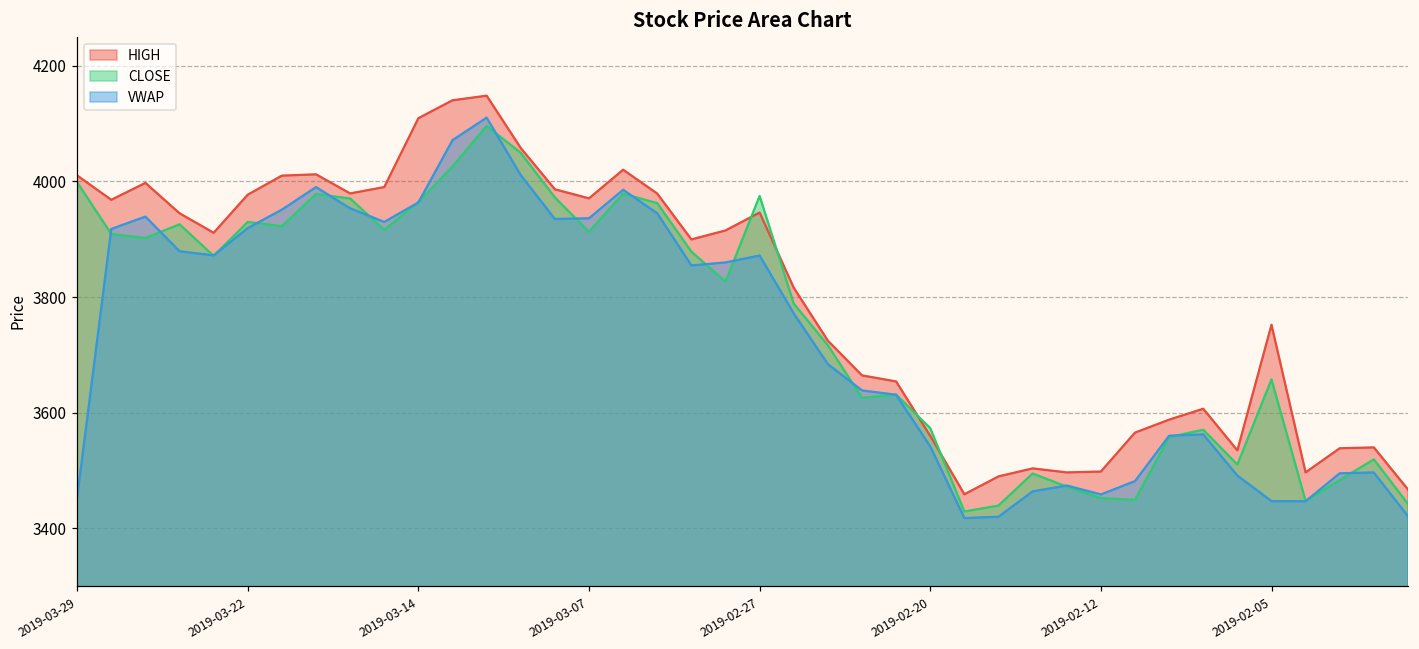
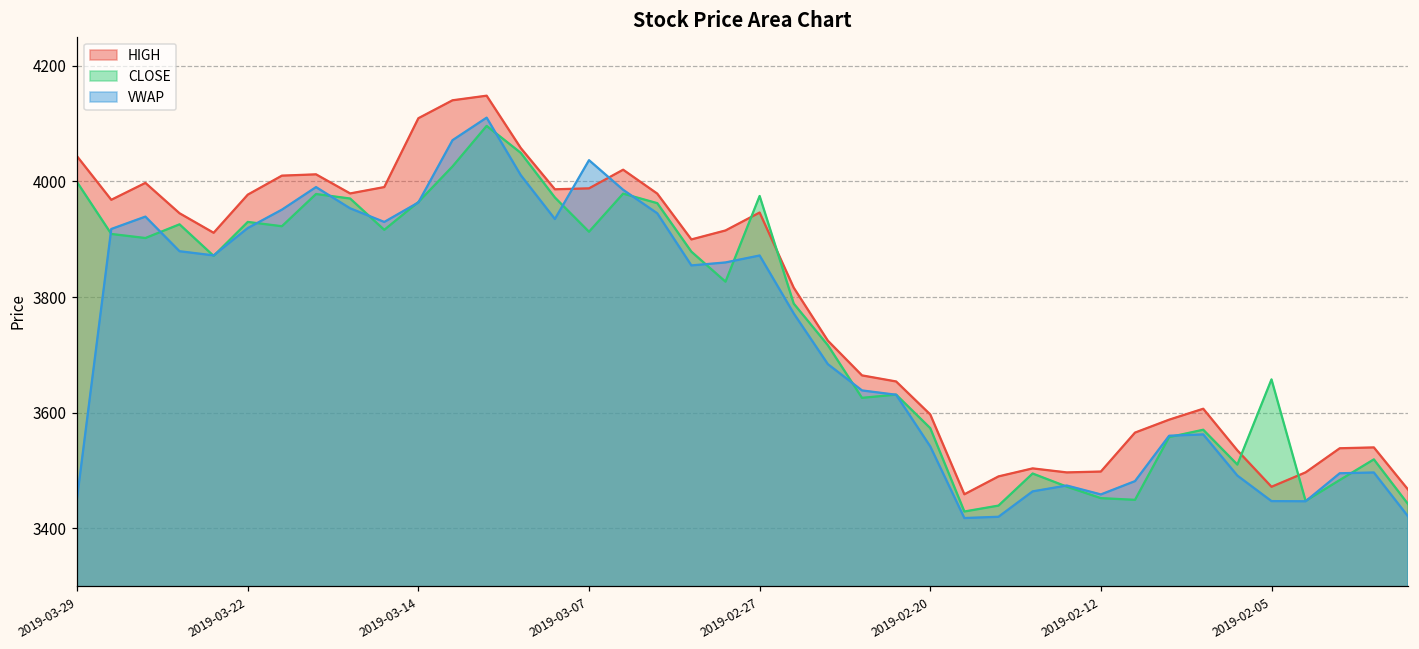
  {
    "HIGH": {
-     "2019-03-29": 4010,
+     "2019-03-29": 4040,
      "2019-03-22": 3980,
      "2019-03-14": 4110,
-     "2019-03-07": 3970,
+     "2019-03-07": 3990,
      "2019-02-27": 3950,
-     "2019-02-20": 3560,
+     "2019-02-20": 3600,
      "2019-02-12": 3500,
-     "2019-02-05": 3750
+     "2019-02-05": 3470
    },
    "CLOSE": {
      "2019-03-29": 4000,
      "2019-03-22": 3930,
      "2019-03-07": 3910,
      "2019-02-27": 3970,
      "2019-02-20": 3570,
      "2019-02-12": 3450,
      "2019-02-05": 3660
    },
    "VWAP": {
      "2019-03-29": 3450,
      "2019-03-22": 3920,
-     "2019-03-07": 3940,
+     "2019-03-07": 4040,
      "2019-02-27": 3870,
      "2019-02-20": 3540,
      "2019-02-12": 3460,
      "2019-02-05": 3450
    }
  }
